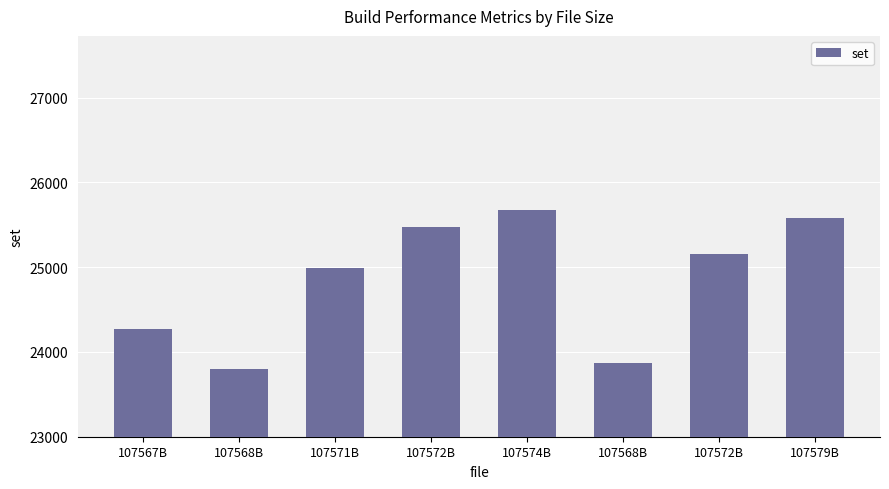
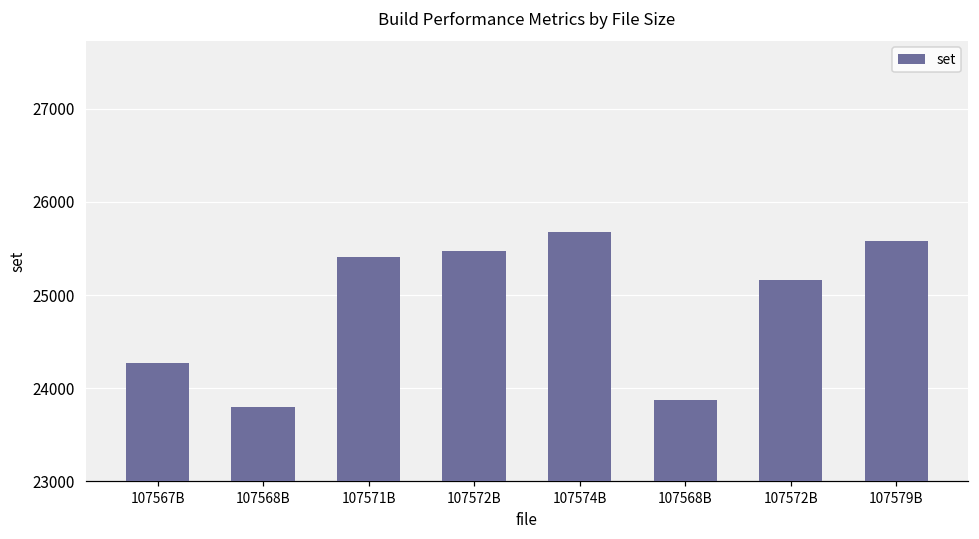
  {
    "107567B": 24300,
-   "107571B": 25000,
+   "107571B": 25400,
    "107574B": 25700,
    "107579B": 25600
  }
